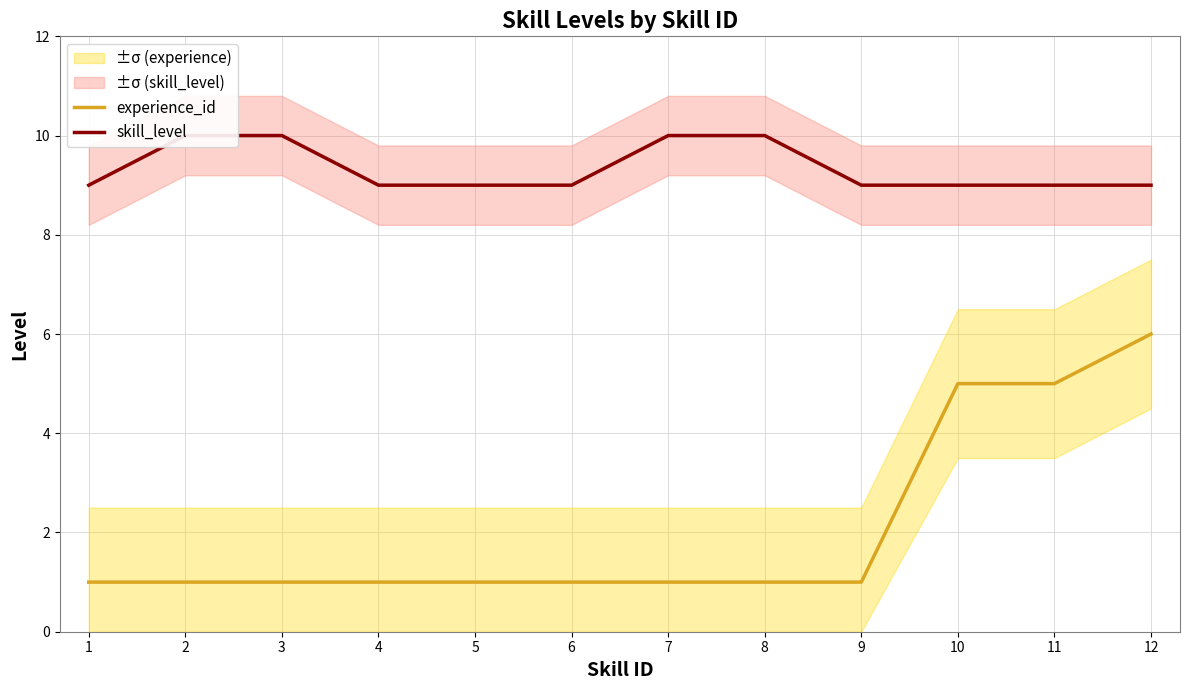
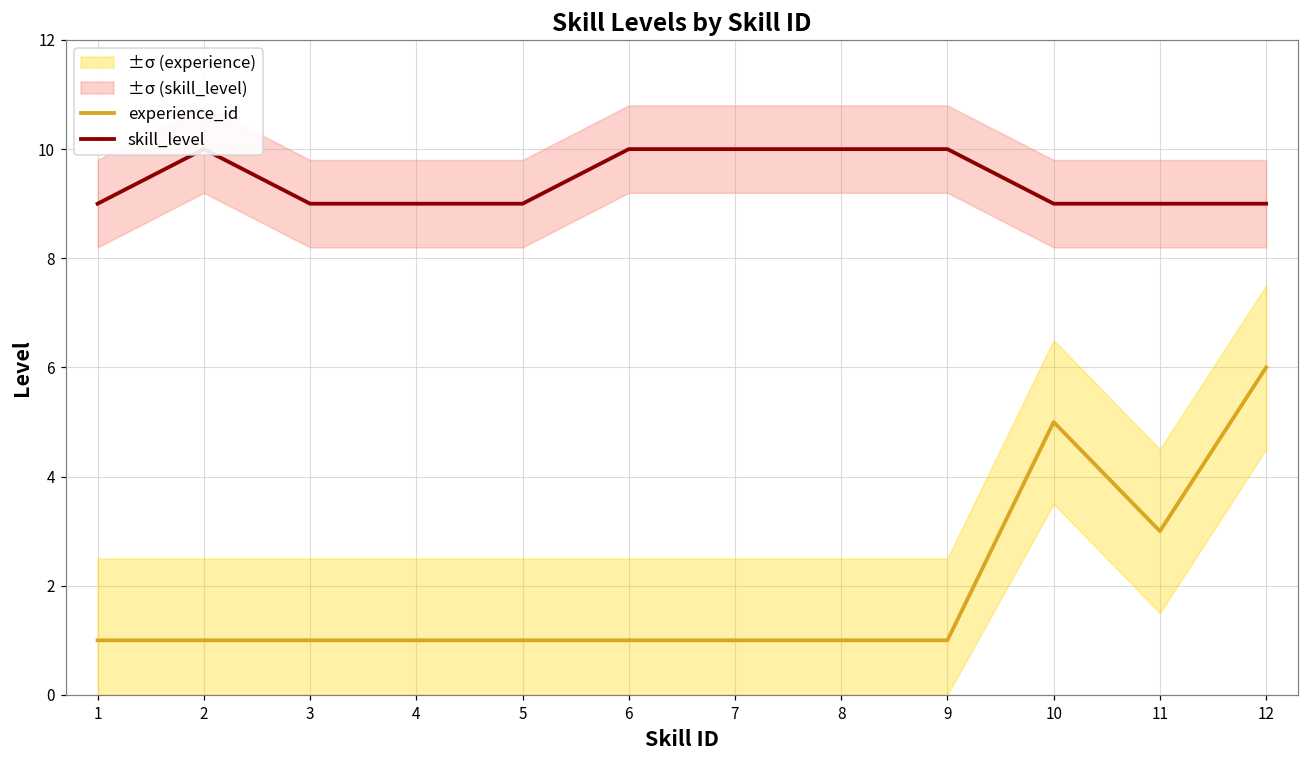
  {
    "experience_id": {
      "1": 1,
      "2": 1,
      "3": 1,
      "4": 1,
      "5": 1,
      "6": 1,
      "7": 1,
      "8": 1,
      "9": 1,
      "10": 5,
-     "11": 5,
+     "11": 3,
      "12": 6
    },
    "±σ (experience)": {
      "1": 2.5,
      "2": 2.5,
      "3": 2.5,
      "4": 2.5,
      "5": 2.5,
      "6": 2.5,
      "7": 2.5,
      "8": 2.5,
      "9": 2.5
    },
    "skill_level": {
      "1": 9,
-     "3": 10,
+     "3": 9,
      "4": 9,
      "5": 9,
-     "6": 9,
+     "6": 10,
      "7": 10,
      "8": 10,
-     "9": 9,
+     "9": 10,
      "10": 9,
      "11": 9,
      "12": 9
    }
  }
